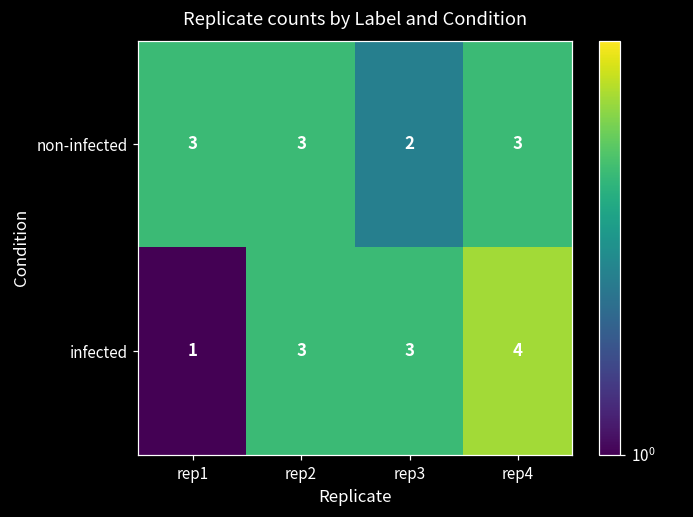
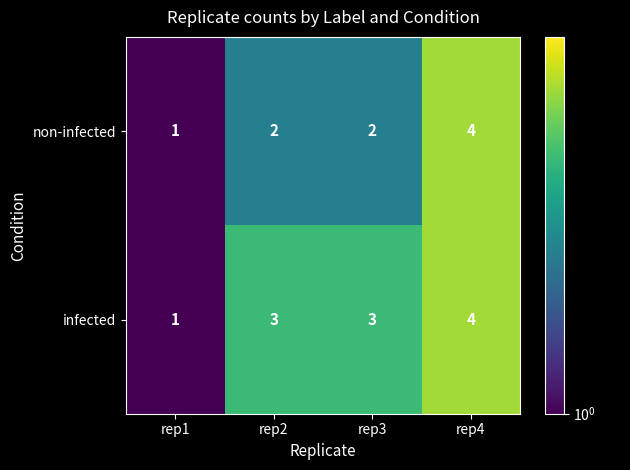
  {
    "non-infected": {
-     "rep1": 3,
-     "rep2": 3,
+     "rep1": 1,
+     "rep2": 2,
      "rep3": 2,
-     "rep4": 3
+     "rep4": 4
    },
    "infected": {
      "rep1": 1,
      "rep2": 3,
      "rep3": 3,
      "rep4": 4
    }
  }
